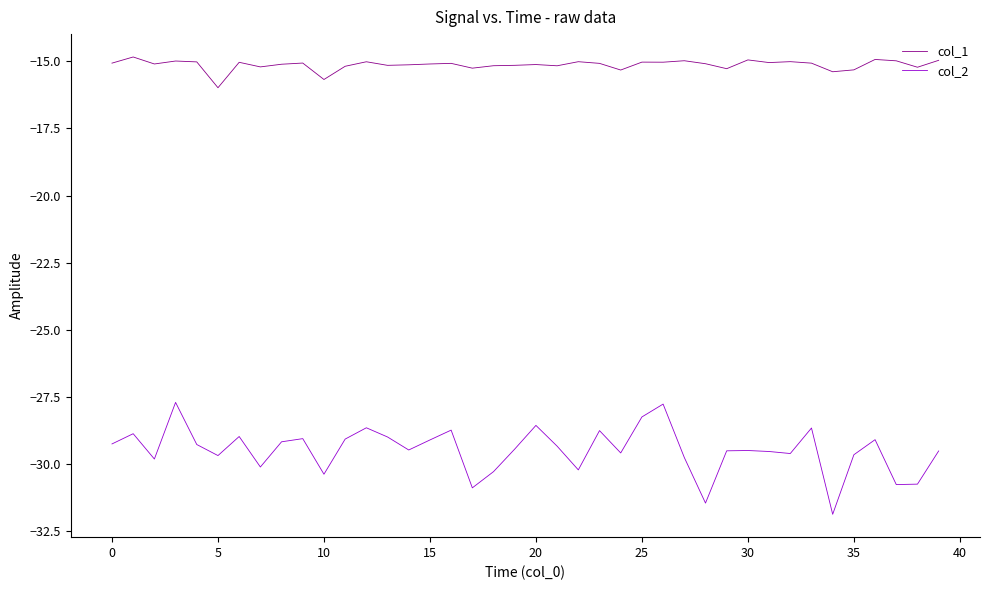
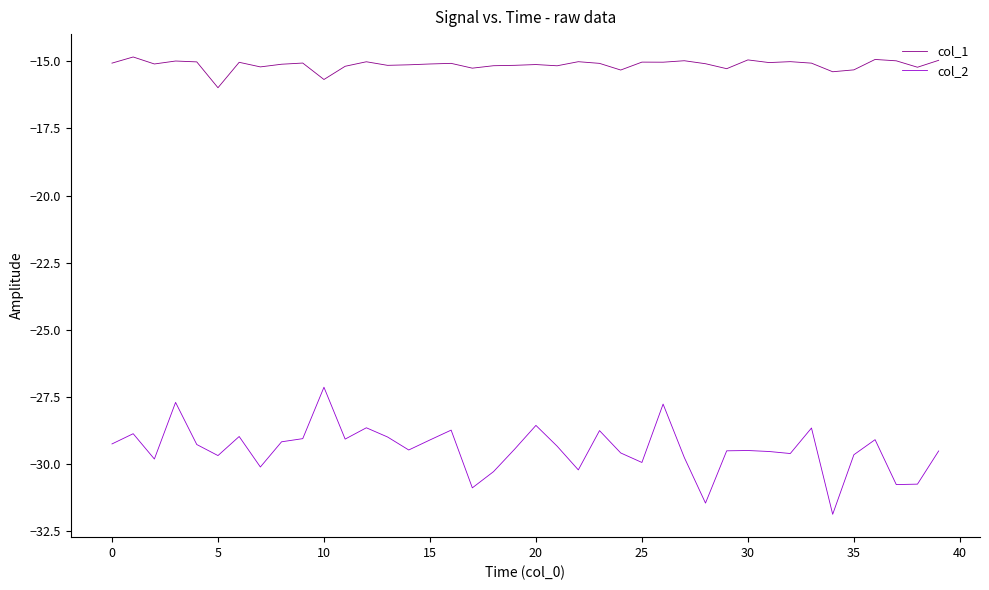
  {
    "col_1": {
      "0": -15.1,
      "5": -16.0,
      "10": -15.7,
      "15": -15.1,
      "20": -15.1,
      "25": -15.0,
      "30": -14.9,
      "35": -15.3
    },
    "col_2": {
      "0": -29.3,
      "5": -29.7,
-     "10": -30.4,
+     "10": -27.1,
      "15": -29.1,
      "20": -28.6,
-     "25": -28.3,
+     "25": -29.9,
      "30": -29.5,
      "35": -29.7
    }
  }
